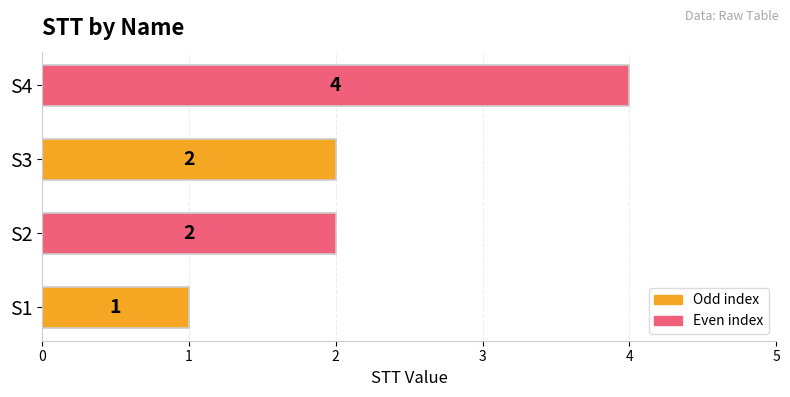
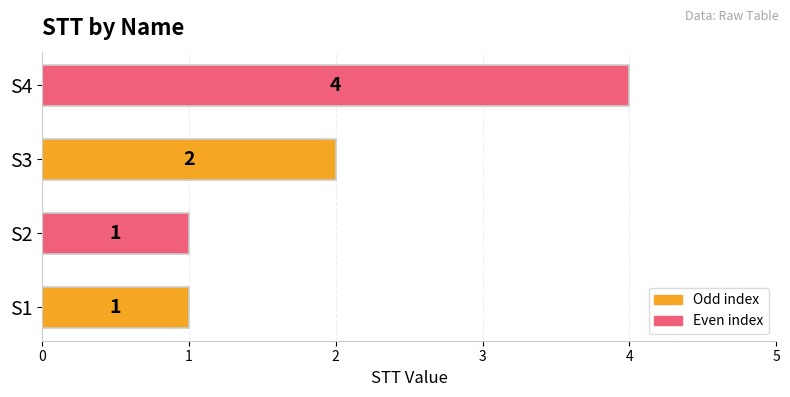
  {
    "S4": 4,
    "S3": 2,
-   "S2": 2,
+   "S2": 1,
    "S1": 1
  }
